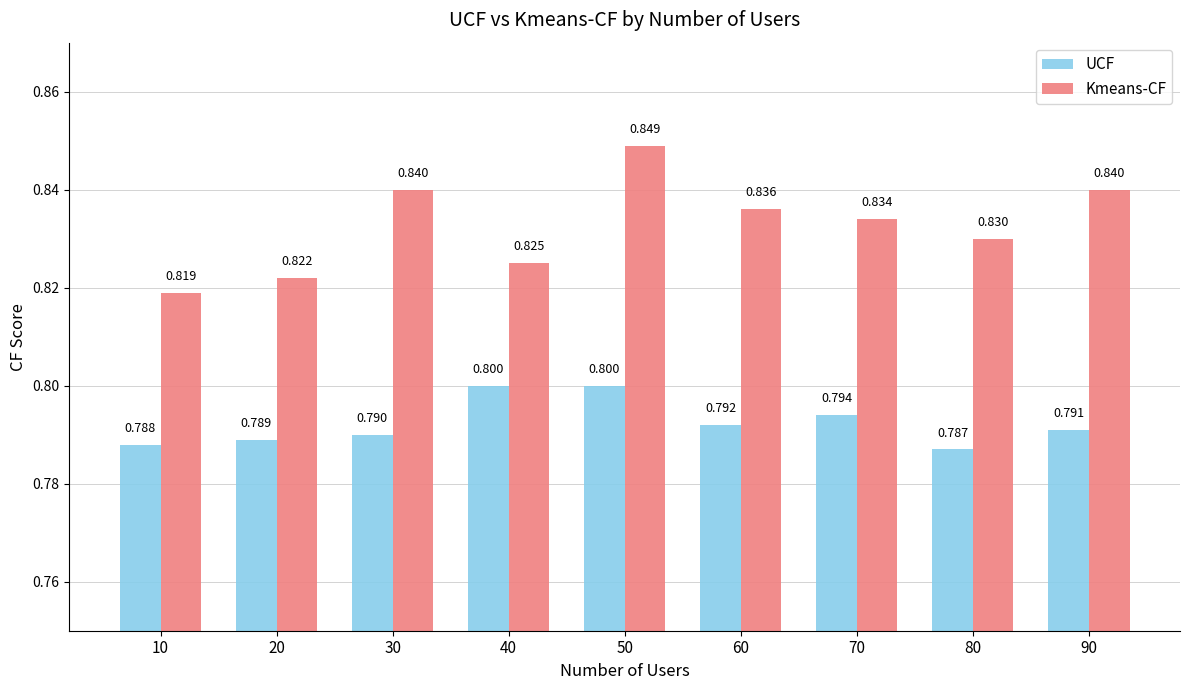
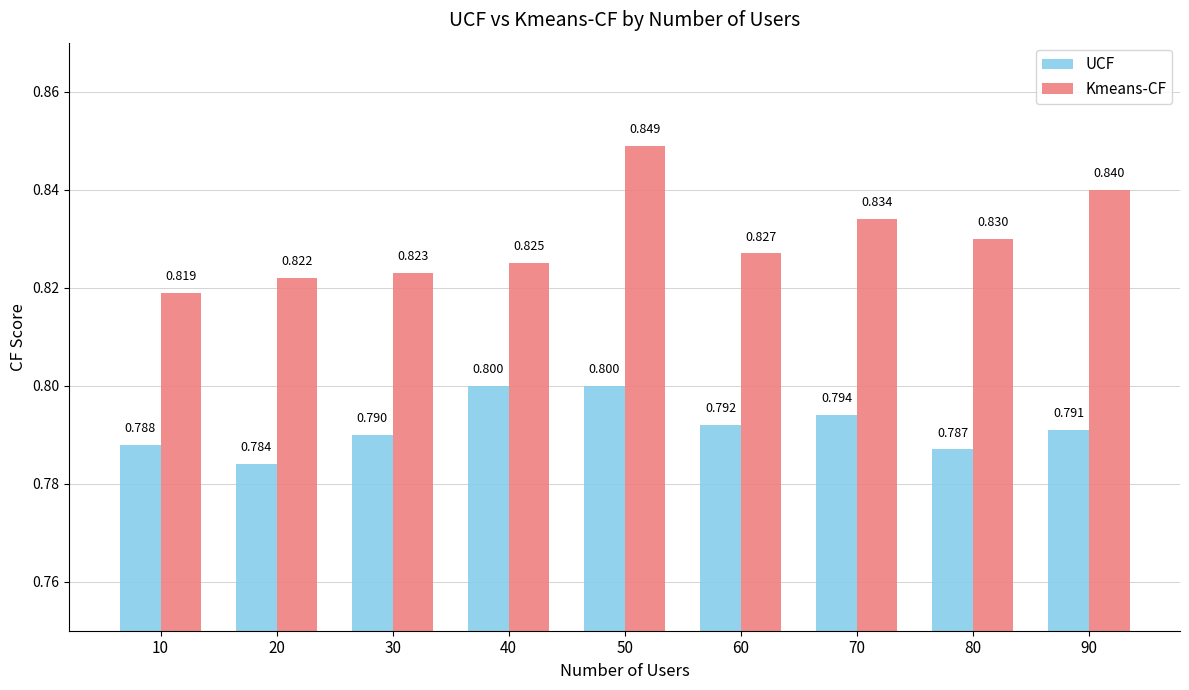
  {
    "UCF": {
      "10": 0.788,
-     "20": 0.789,
+     "20": 0.784,
      "30": 0.790,
      "40": 0.800,
      "50": 0.800,
      "60": 0.792,
      "70": 0.794,
      "80": 0.787,
      "90": 0.791
    },
    "Kmeans-CF": {
      "10": 0.819,
      "20": 0.822,
-     "30": 0.840,
+     "30": 0.823,
      "40": 0.825,
      "50": 0.849,
-     "60": 0.836,
+     "60": 0.827,
      "70": 0.834,
      "80": 0.830,
      "90": 0.840
    }
  }
